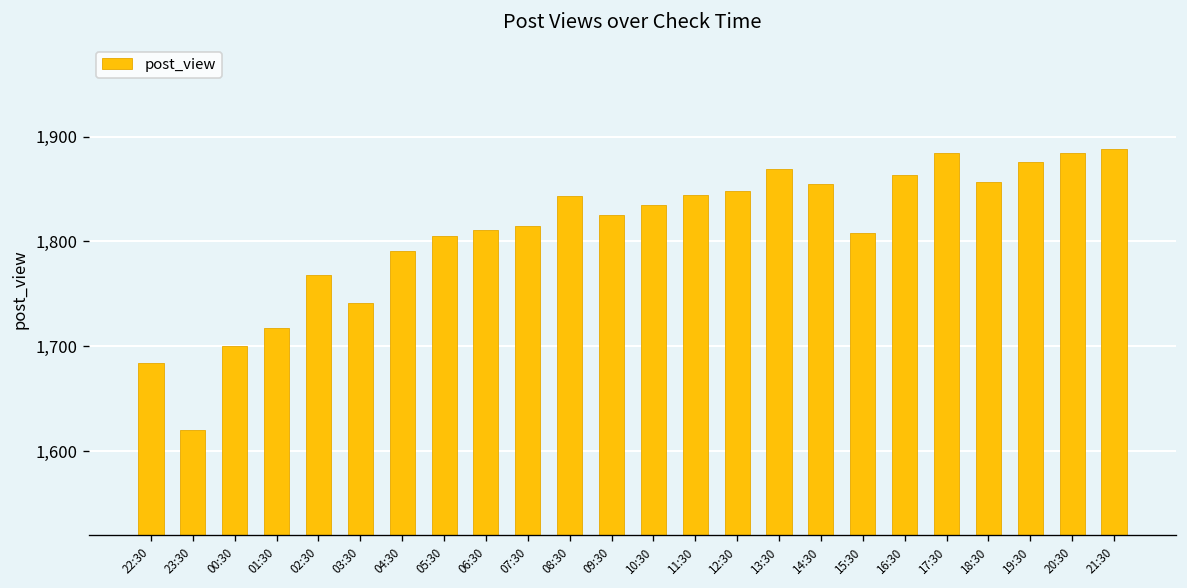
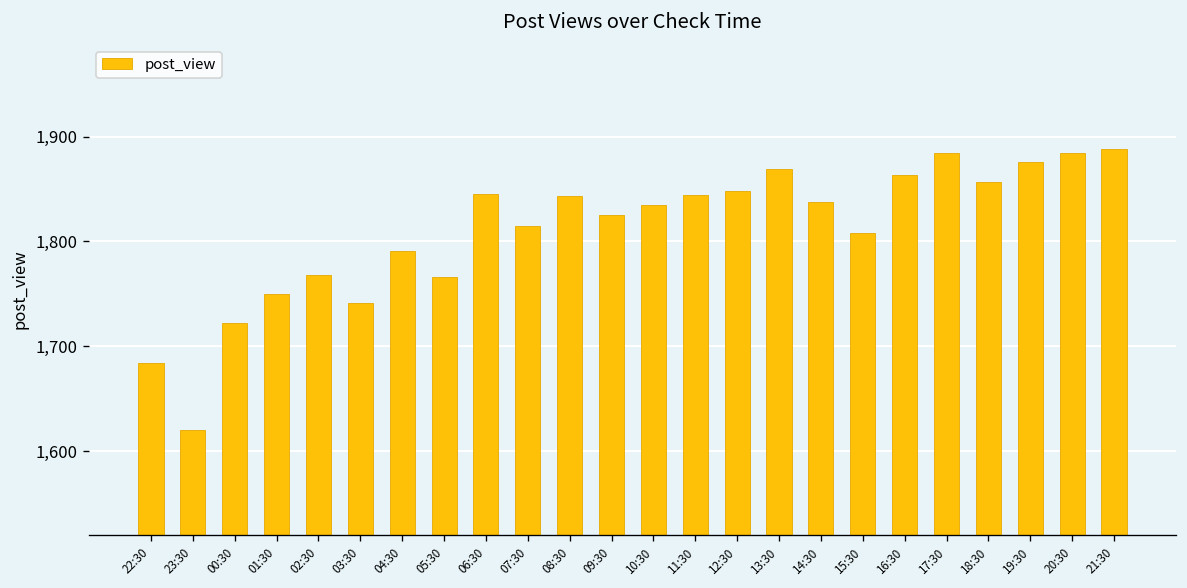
  {
    "22:30": "1,680",
    "23:30": "1,620",
-   "00:30": "1,700",
-   "01:30": "1,720",
+   "00:30": "1,720",
+   "01:30": "1,750",
    "02:30": "1,770",
    "03:30": "1,740",
    "04:30": "1,790",
-   "05:30": "1,810",
-   "06:30": "1,810",
+   "05:30": "1,770",
+   "06:30": "1,850",
    "07:30": "1,820",
    "08:30": "1,840",
    "09:30": "1,830",
    "10:30": "1,840",
    "11:30": "1,840",
    "12:30": "1,850",
    "13:30": "1,870",
-   "14:30": "1,860",
+   "14:30": "1,840",
    "15:30": "1,810",
    "16:30": "1,860",
    "17:30": "1,880",
    "18:30": "1,860",
    "19:30": "1,880",
    "20:30": "1,880",
    "21:30": "1,890"
  }
